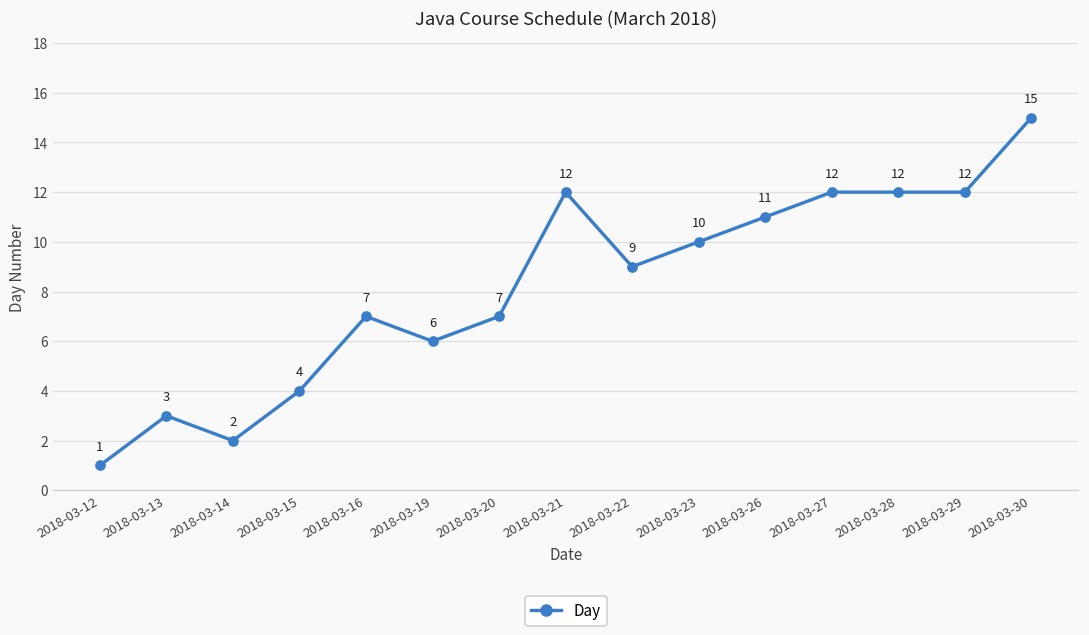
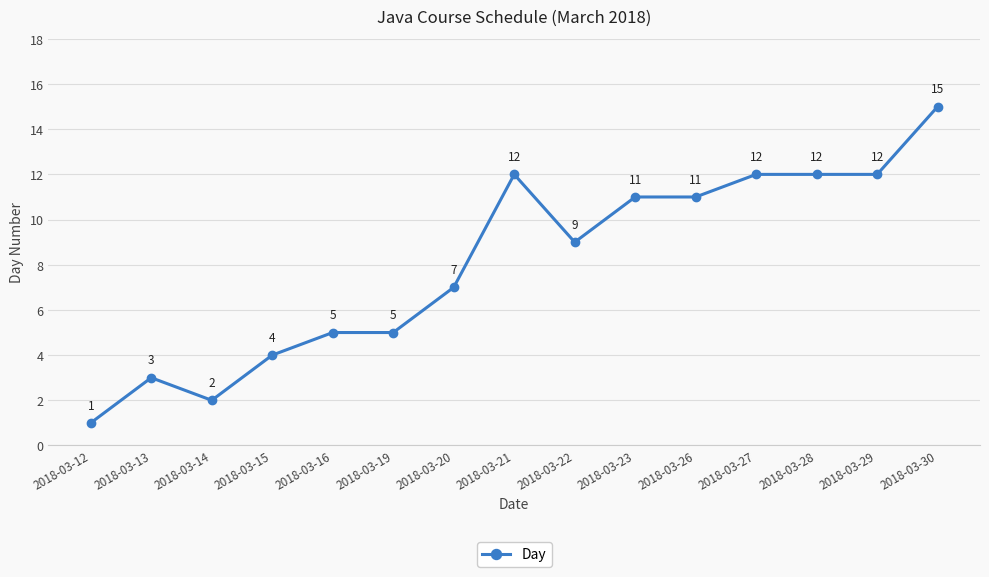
  {
    "2018-03-12": 1,
    "2018-03-13": 3,
    "2018-03-14": 2,
    "2018-03-15": 4,
-   "2018-03-16": 7,
-   "2018-03-19": 6,
+   "2018-03-16": 5,
+   "2018-03-19": 5,
    "2018-03-20": 7,
    "2018-03-21": 12,
    "2018-03-22": 9,
-   "2018-03-23": 10,
+   "2018-03-23": 11,
    "2018-03-26": 11,
    "2018-03-27": 12,
    "2018-03-28": 12,
    "2018-03-29": 12,
    "2018-03-30": 15
  }
